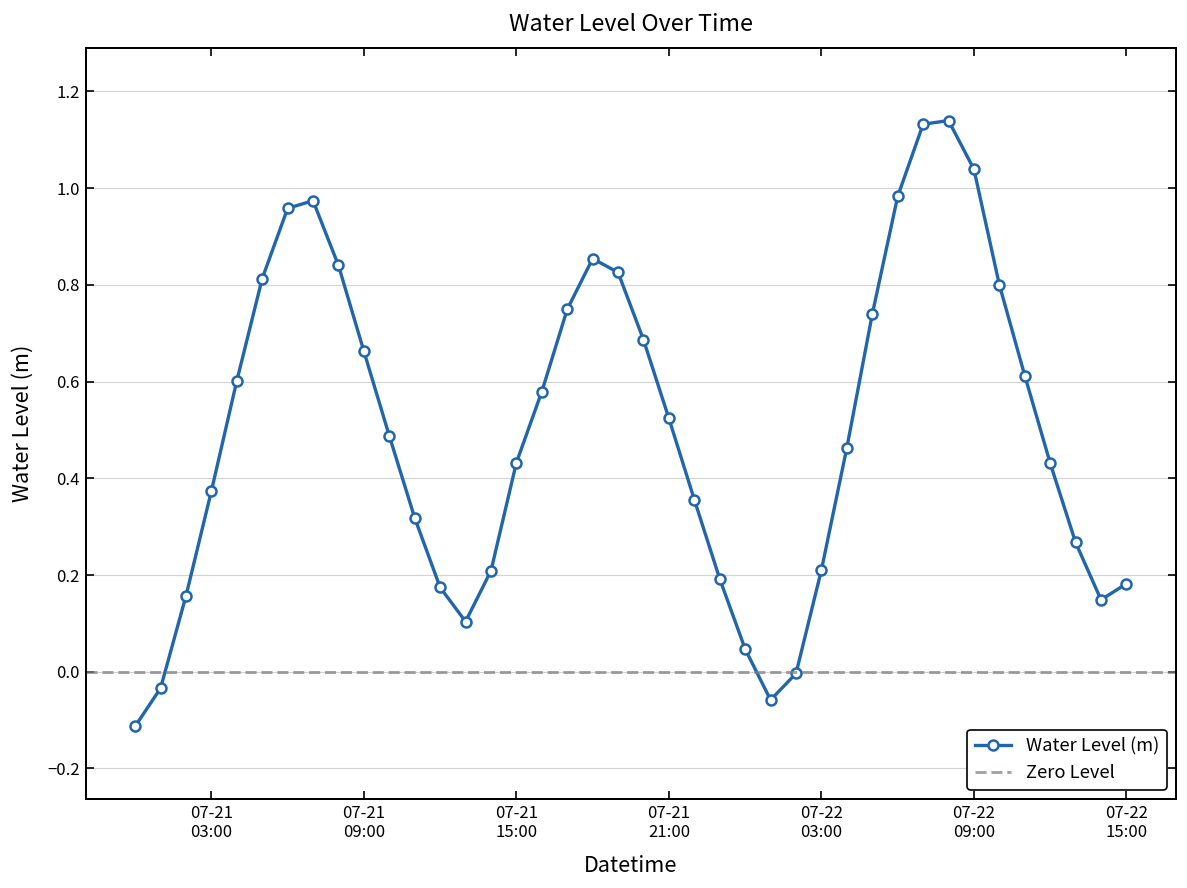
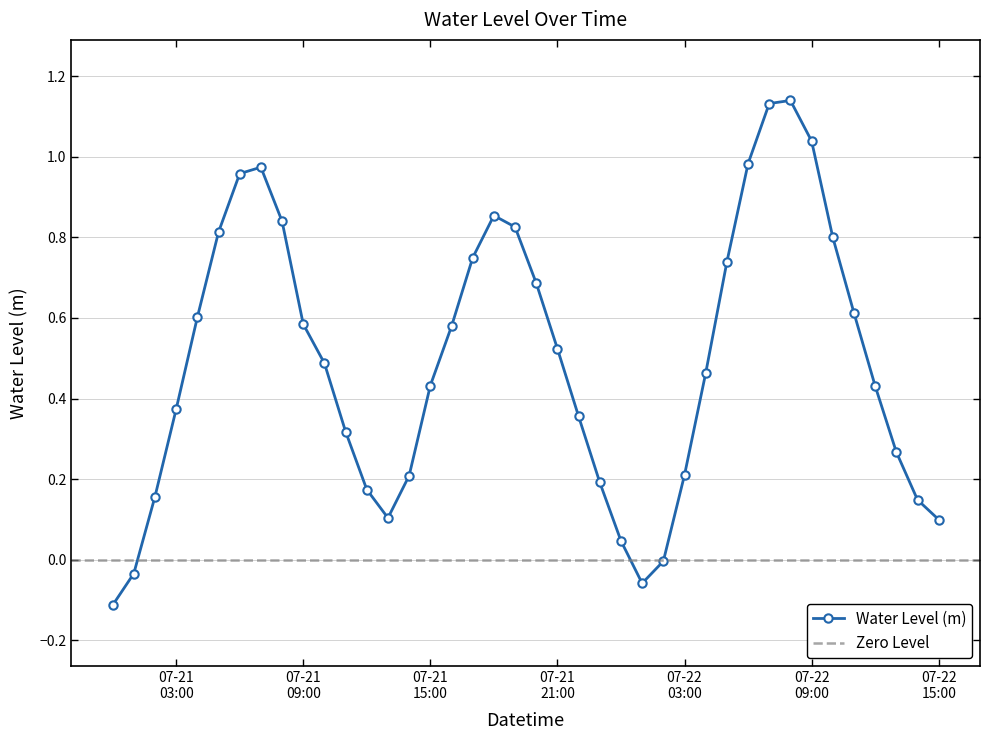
  {
    "07-21 03:00": 0.37,
-   "07-21 09:00": 0.66,
+   "07-21 09:00": 0.58,
    "07-21 15:00": 0.43,
    "07-21 21:00": 0.52,
    "07-22 03:00": 0.21,
    "07-22 09:00": 1.04,
-   "07-22 15:00": 0.18
+   "07-22 15:00": 0.10
  }
